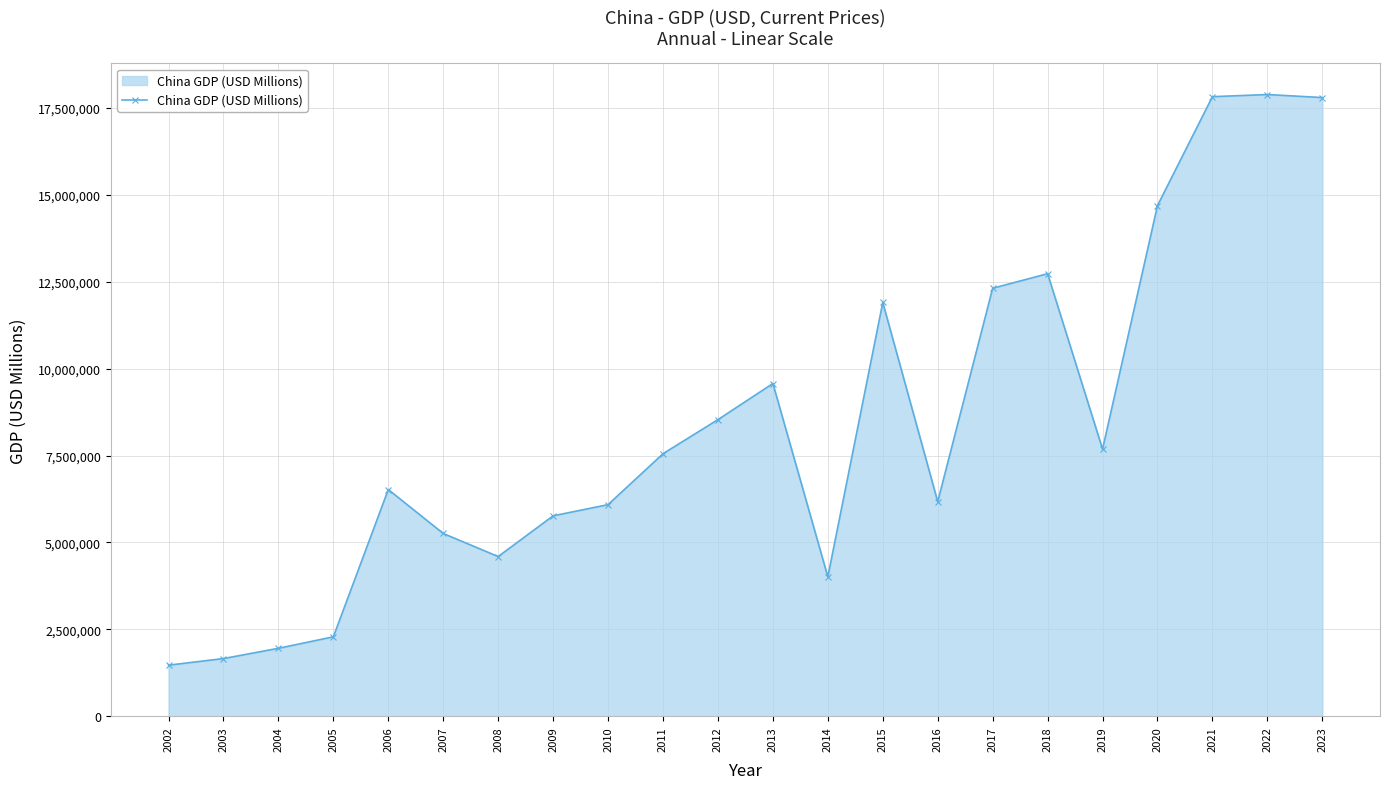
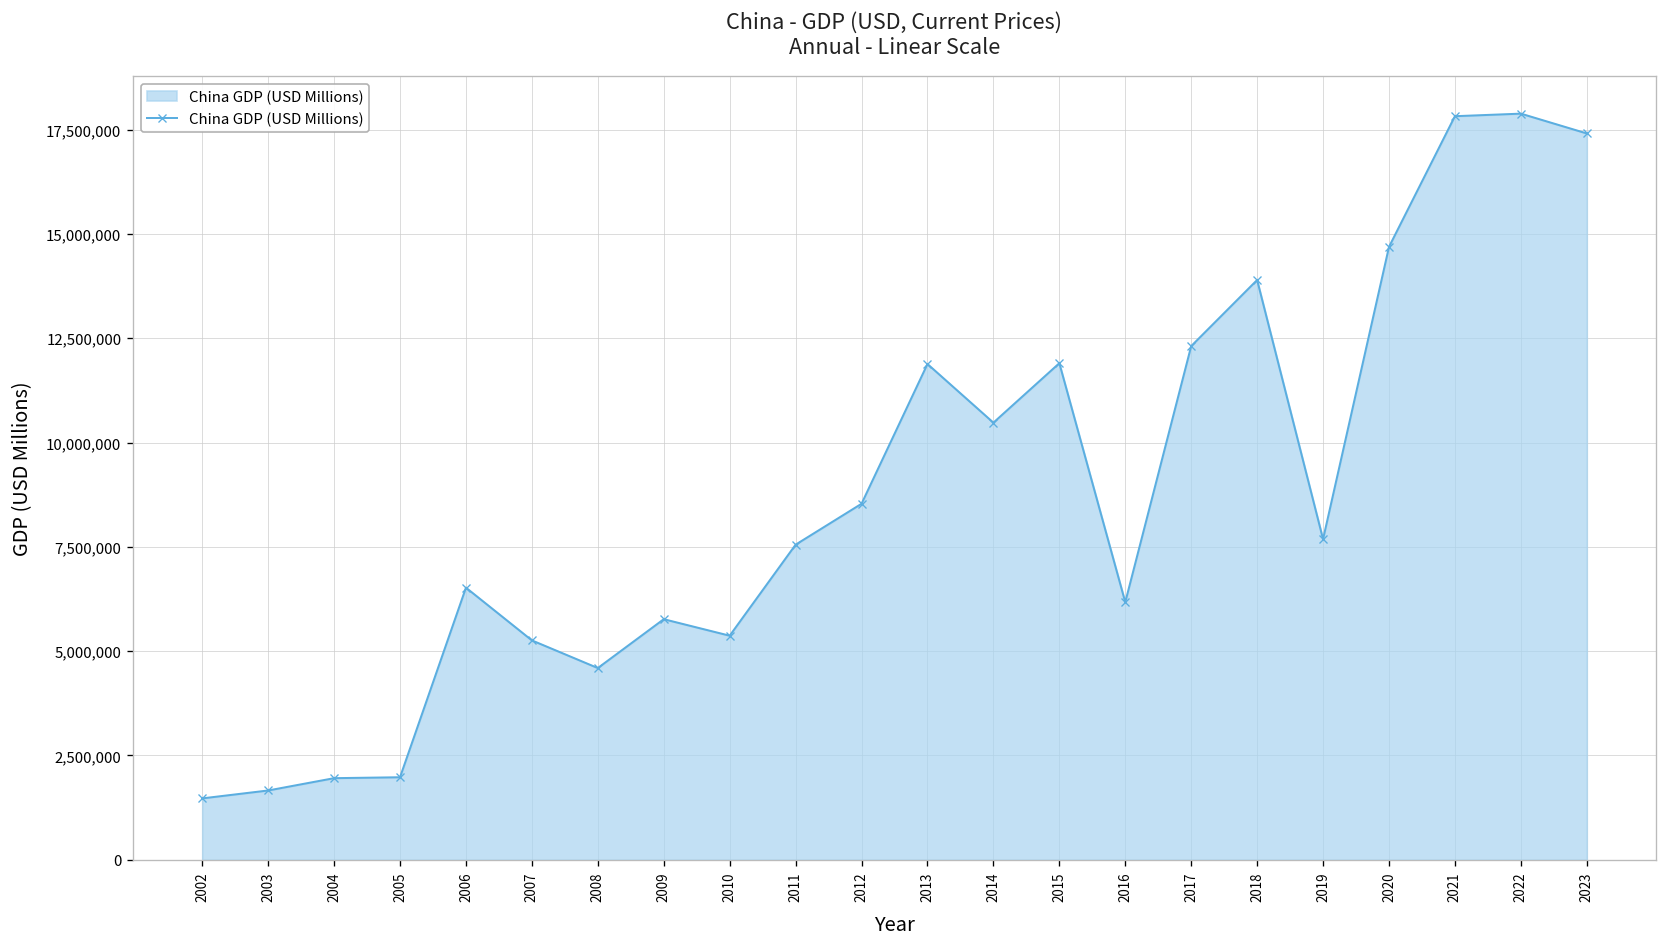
  {
    "2002": "1,500,000",
    "2003": "1,700,000",
    "2004": "2,000,000",
-   "2005": "2,300,000",
+   "2005": "2,000,000",
    "2006": "6,500,000",
    "2007": "5,300,000",
    "2008": "4,600,000",
    "2009": "5,800,000",
-   "2010": "6,100,000",
+   "2010": "5,400,000",
    "2011": "7,600,000",
    "2012": "8,500,000",
-   "2013": "9,600,000",
-   "2014": "4,000,000",
+   "2013": "11,900,000",
+   "2014": "10,500,000",
    "2015": "11,900,000",
    "2016": "6,200,000",
    "2017": "12,300,000",
-   "2018": "12,700,000",
+   "2018": "13,900,000",
    "2019": "7,700,000",
    "2020": "14,700,000",
    "2021": "17,800,000",
    "2022": "17,900,000",
-   "2023": "17,800,000"
+   "2023": "17,400,000"
  }
